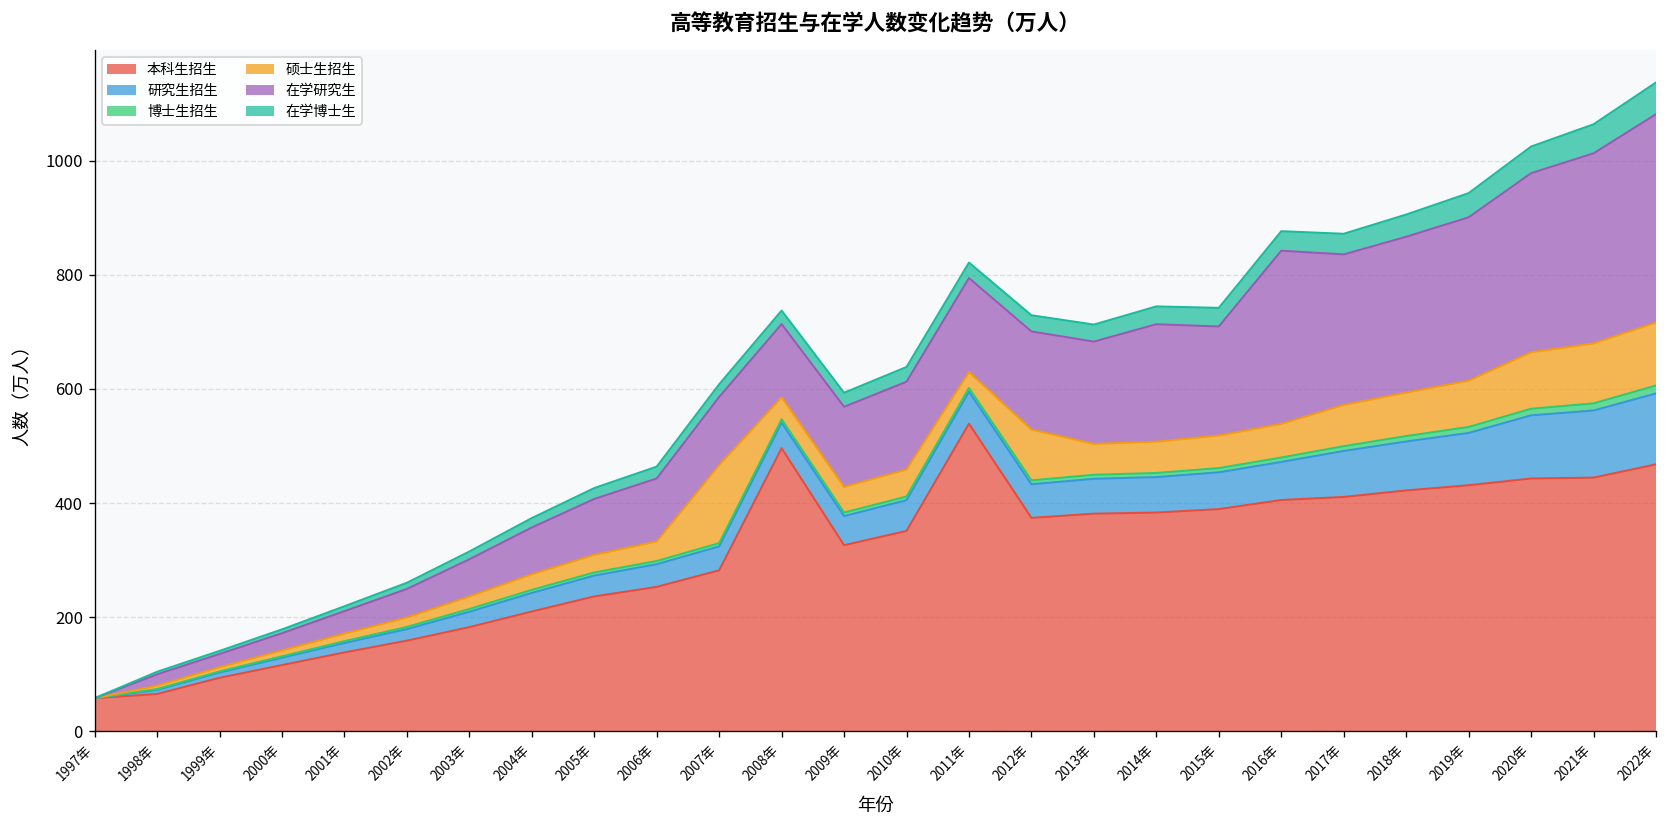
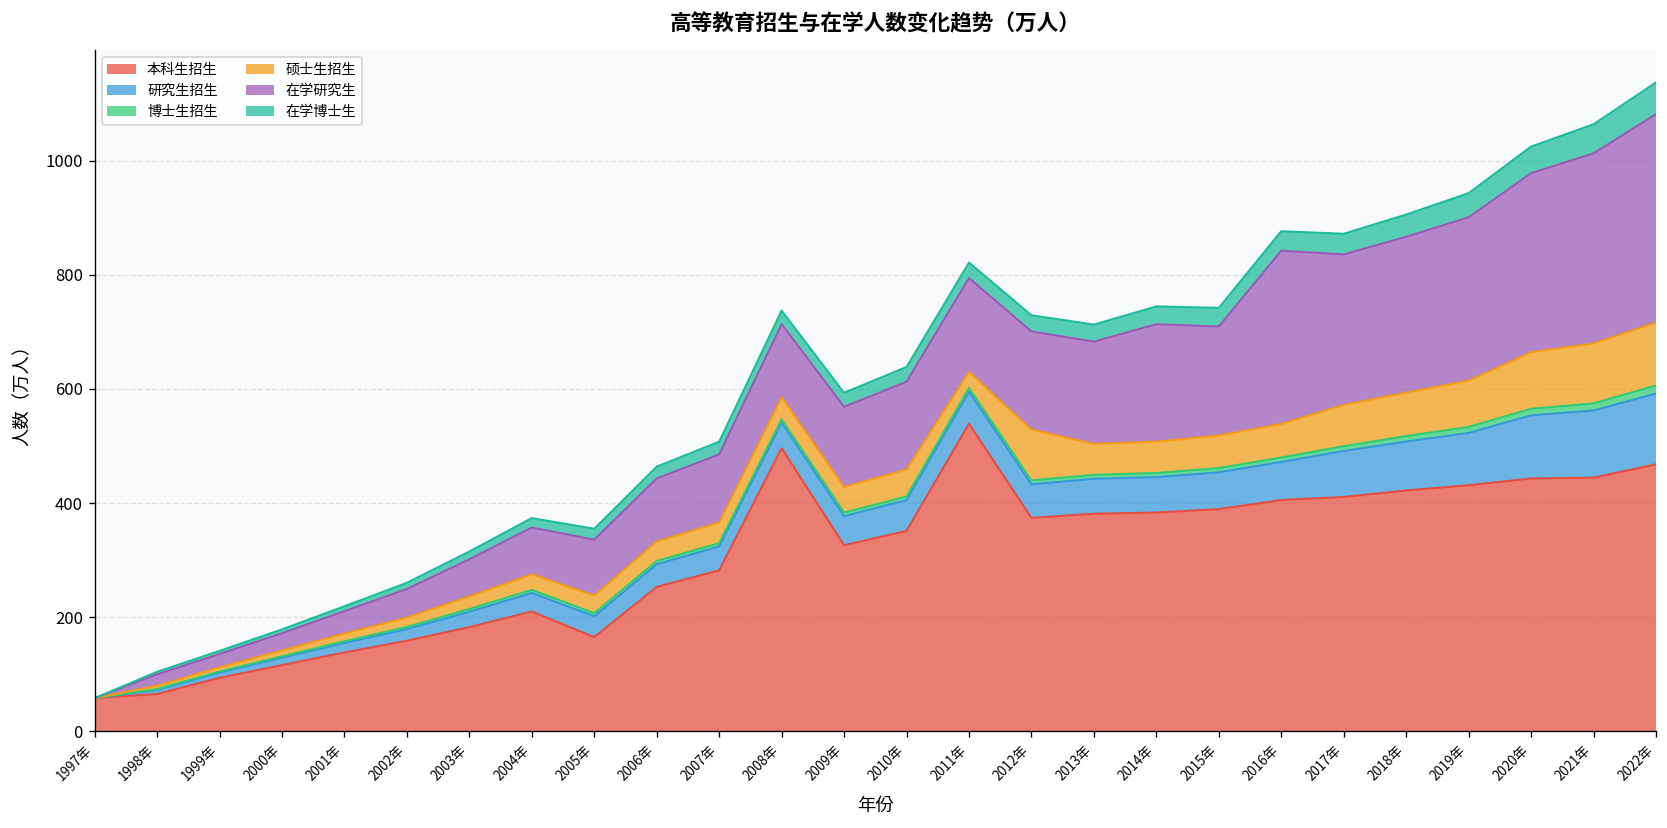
  {
    "本科生招生": {
      "1998年": 70,
      "1999年": 90,
      "2000年": 120,
      "2001年": 140,
      "2002年": 160,
      "2003年": 180,
      "2004年": 210,
-     "2005年": 240,
+     "2005年": 170,
      "2006年": 250,
      "2007年": 280,
      "2008年": 500,
      "2009年": 330,
      "2010年": 350,
      "2011年": 540,
      "2012年": 370,
      "2013年": 380,
      "2014年": 380,
      "2015年": 390,
      "2016年": 410,
      "2017年": 410,
      "2018年": 420,
      "2019年": 430,
      "2020年": 440,
      "2021年": 440,
      "2022年": 470
    },
    "研究生招生": {
      "2004年": 30,
      "2005年": 40,
      "2006年": 40,
      "2007年": 40,
      "2008年": 40,
      "2009年": 50,
      "2010年": 50,
      "2011年": 60,
      "2012年": 60,
      "2013年": 60,
      "2014年": 60,
      "2015年": 60,
      "2016年": 70,
      "2017年": 80,
      "2018年": 90,
      "2019年": 90,
      "2020年": 110,
      "2021年": 120,
      "2022年": 120
    },
    "硕士生招生": {
      "1998年": 10,
      "1999年": 10,
      "2000年": 10,
      "2001年": 10,
      "2002年": 20,
      "2003年": 20,
      "2004年": 30,
      "2005年": 30,
      "2006年": 30,
-     "2007年": 140,
+     "2007年": 40,
      "2008年": 40,
      "2009年": 40,
      "2010年": 50,
      "2011年": 30,
      "2012年": 90,
      "2013年": 50,
      "2014年": 50,
      "2015年": 60,
      "2016年": 60,
      "2017年": 70,
      "2018年": 80,
      "2019年": 80,
      "2020年": 100,
      "2021年": 110,
      "2022年": 110
    },
    "在学研究生": {
      "1999年": 20,
      "2000年": 30,
      "2001年": 40,
      "2002年": 50,
      "2003年": 70,
      "2004年": 80,
      "2005年": 100,
      "2006年": 110,
      "2007年": 120,
      "2008年": 130,
      "2009年": 140,
      "2010年": 150,
      "2011年": 160,
      "2012年": 170,
      "2013年": 180,
      "2014年": 210,
      "2015年": 190,
      "2016年": 300,
      "2017年": 260,
      "2018年": 270,
      "2019年": 290,
      "2020年": 310,
      "2021年": 330,
      "2022年": 370
    }
  }
